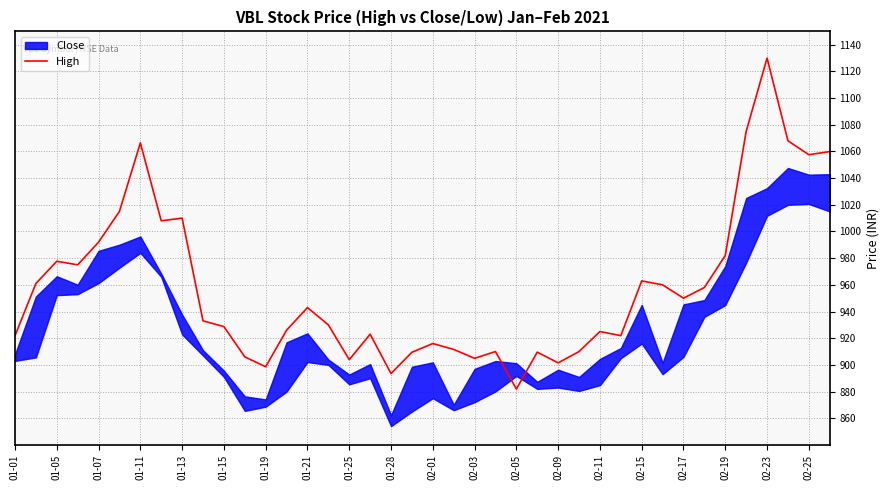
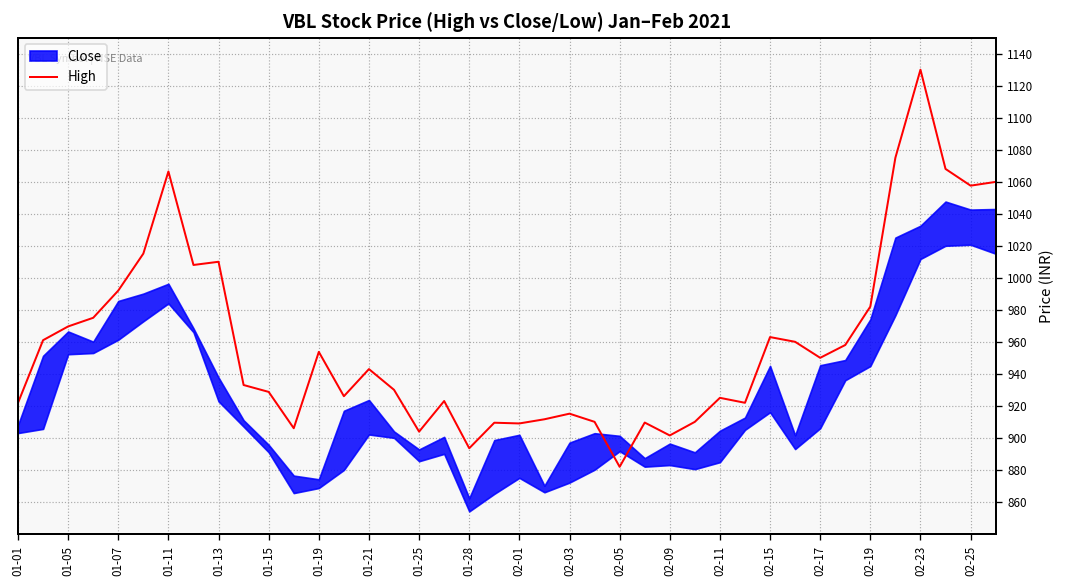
  {
    "High": {
      "01-01": 922,
-     "01-05": 978,
+     "01-05": 970,
      "01-07": 992,
      "01-11": 1066,
      "01-13": 1010,
      "01-15": 929,
-     "01-19": 899,
+     "01-19": 954,
      "01-21": 943,
      "01-25": 904,
      "01-28": 893,
-     "02-01": 916,
-     "02-03": 905,
+     "02-01": 909,
+     "02-03": 915,
      "02-05": 882,
      "02-09": 902,
      "02-11": 925,
      "02-15": 963,
      "02-17": 950,
      "02-19": 982,
      "02-23": 1130,
      "02-25": 1058
    }
  }
